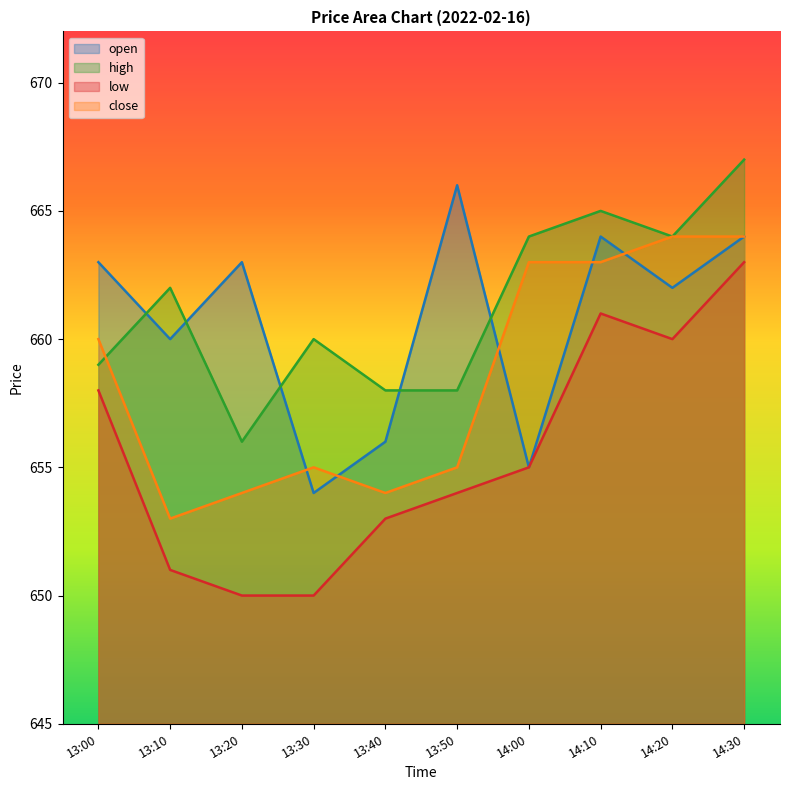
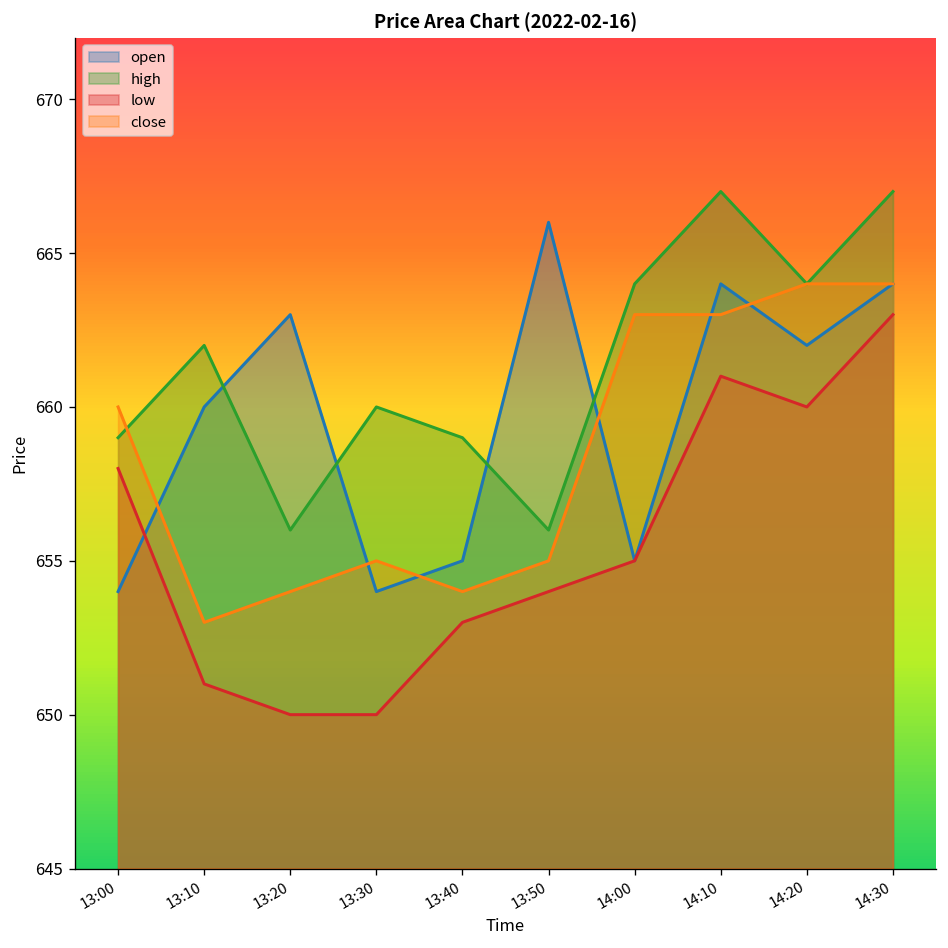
  {
    "open": {
-     "13:00": 663,
+     "13:00": 654,
      "13:10": 660,
      "13:20": 663,
      "13:30": 654,
-     "13:40": 656,
+     "13:40": 655,
      "13:50": 666,
      "14:10": 664,
      "14:20": 662
    },
    "high": {
      "13:00": 659,
      "13:10": 662,
      "13:20": 656,
      "13:30": 660,
-     "13:40": 658,
-     "13:50": 658,
+     "13:40": 659,
+     "13:50": 656,
      "14:00": 664,
-     "14:10": 665,
+     "14:10": 667,
      "14:30": 667
    }
  }
